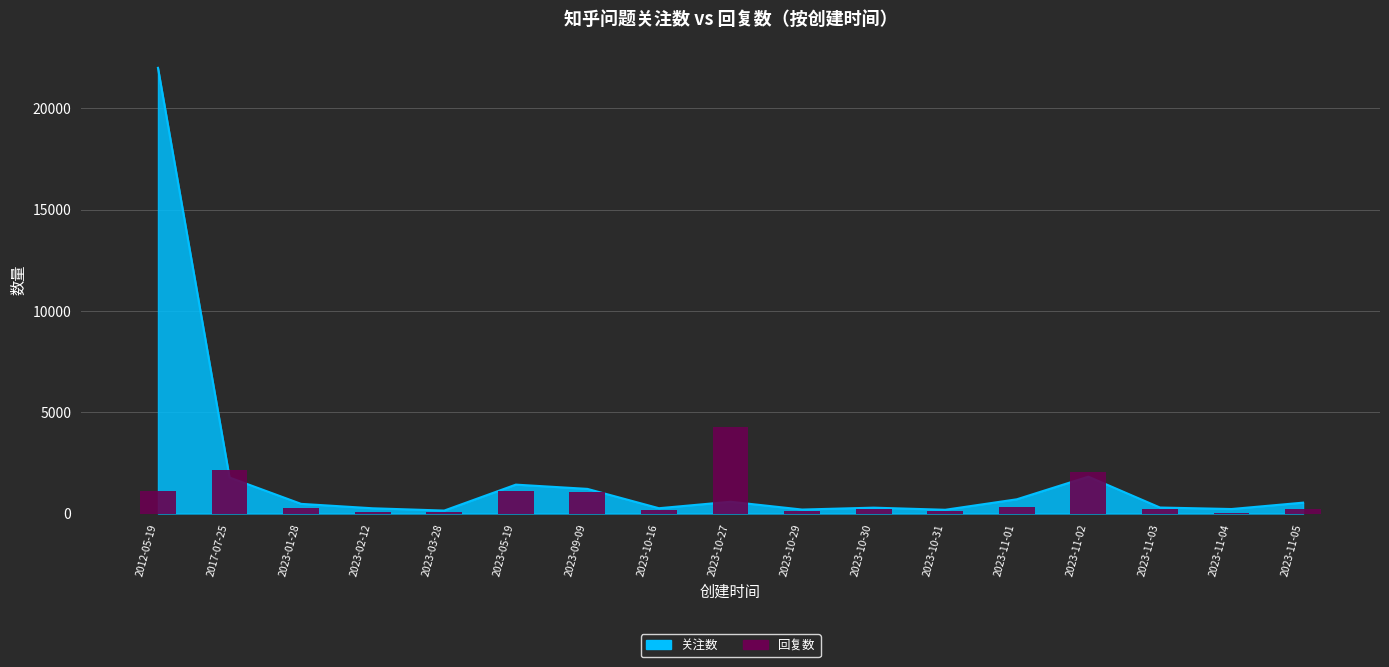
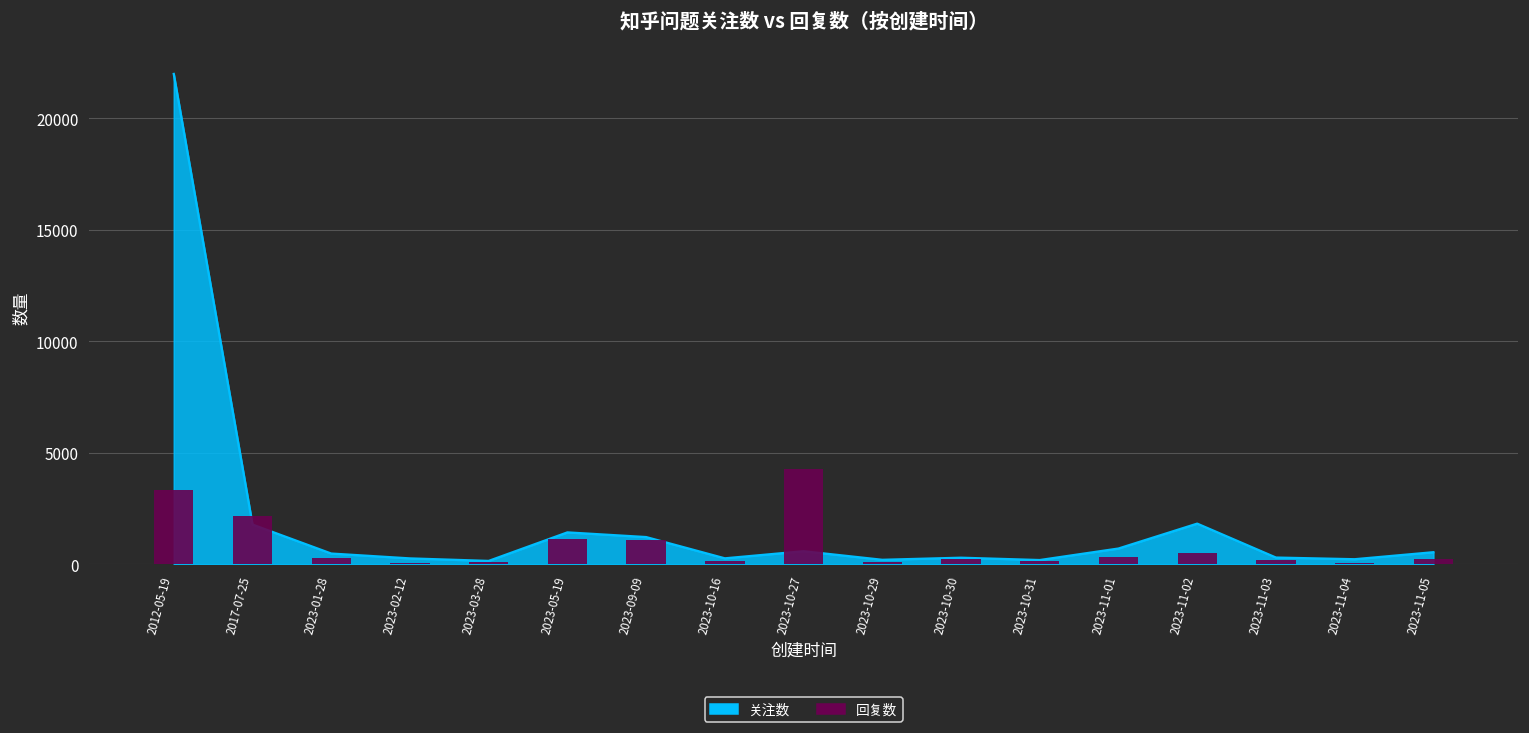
  {
    "回复数": {
-     "2012-05-19": 1100,
+     "2012-05-19": 3300,
      "2017-07-25": 2100,
      "2023-01-28": 300,
      "2023-05-19": 1100,
      "2023-09-09": 1100,
      "2023-10-16": 200,
      "2023-10-27": 4300,
      "2023-10-30": 200,
      "2023-10-31": 100,
      "2023-11-01": 300,
-     "2023-11-02": 2100,
+     "2023-11-02": 500,
      "2023-11-03": 200,
      "2023-11-05": 200
    },
    "关注数": {
      "2012-05-19": 22000,
      "2017-07-25": 1800,
      "2023-01-28": 500,
      "2023-02-12": 300,
      "2023-03-28": 100,
      "2023-05-19": 1400,
      "2023-09-09": 1200,
      "2023-10-16": 300,
      "2023-10-27": 600,
      "2023-10-29": 200,
      "2023-10-30": 300,
      "2023-10-31": 200,
      "2023-11-01": 700,
      "2023-11-02": 1800,
      "2023-11-03": 300,
      "2023-11-04": 200,
      "2023-11-05": 500
    }
  }
